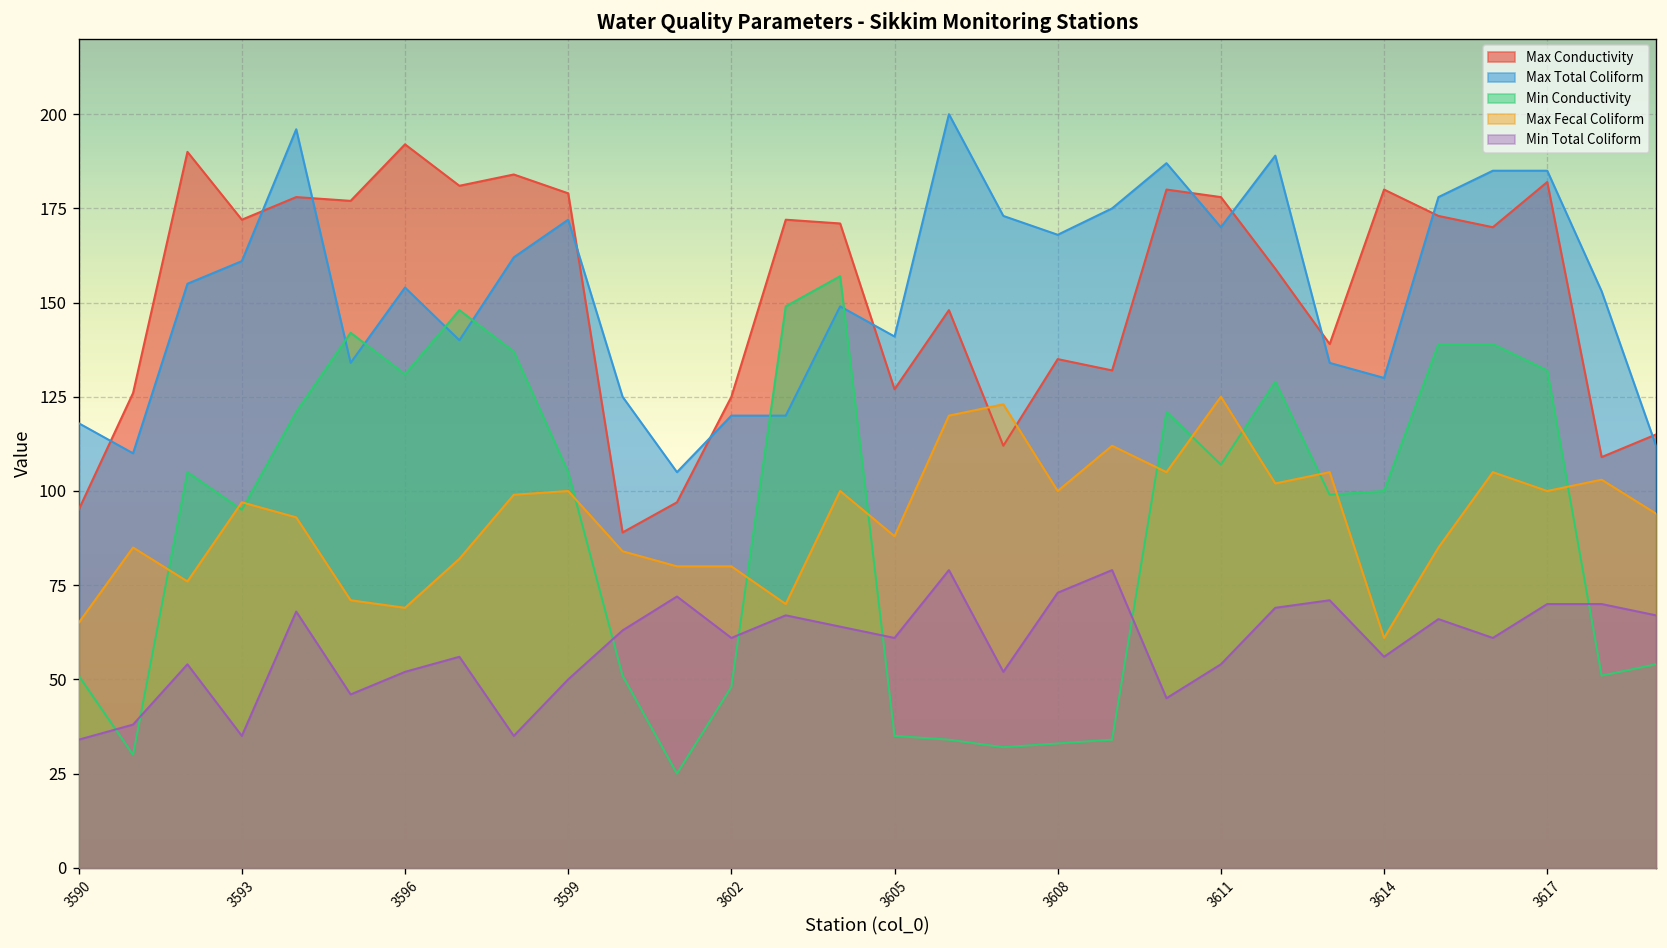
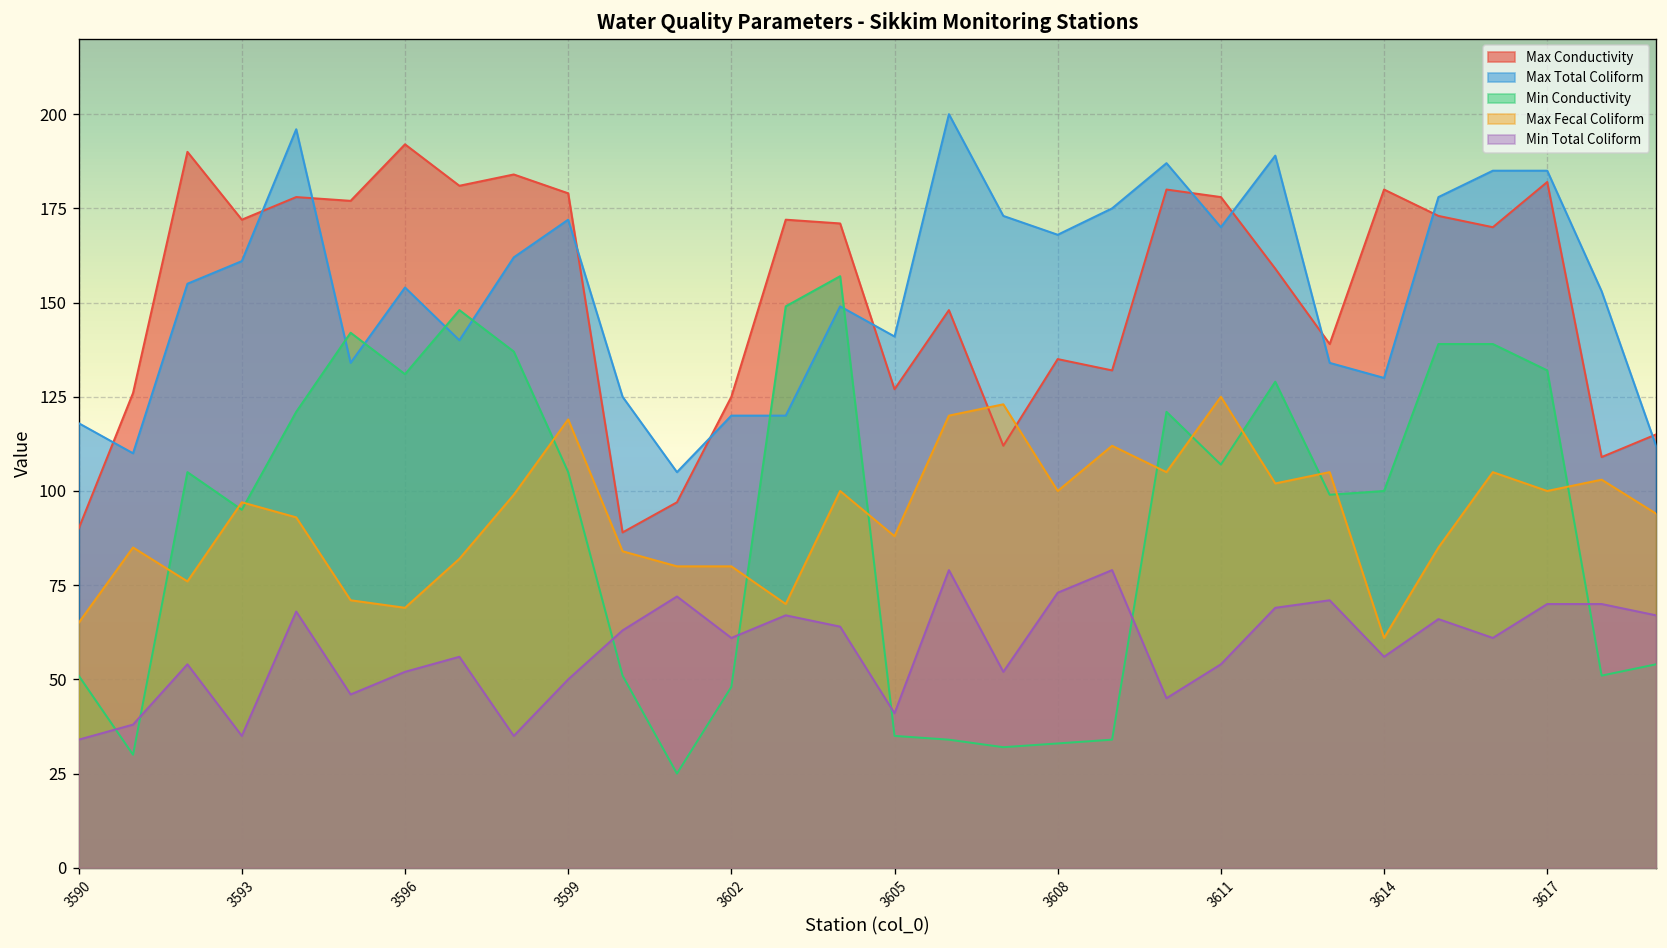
  {
    "Max Conductivity": {
-     "3590": 95,
+     "3590": 90,
      "3593": 172,
      "3596": 192,
      "3599": 179,
      "3602": 125,
      "3605": 127,
      "3608": 135,
      "3611": 178,
      "3614": 180,
      "3617": 182
    },
    "Max Total Coliform": {
      "3590": 118,
      "3593": 161,
      "3596": 154,
      "3599": 172,
      "3602": 120,
      "3605": 141,
      "3608": 168,
      "3611": 170,
      "3614": 130,
      "3617": 185
    },
    "Min Conductivity": {
      "3590": 51,
      "3593": 95,
      "3596": 131,
      "3599": 105,
      "3602": 48,
      "3605": 35,
      "3608": 33,
      "3611": 107,
      "3614": 100,
      "3617": 132
    },
    "Max Fecal Coliform": {
      "3590": 65,
      "3593": 97,
      "3596": 69,
-     "3599": 100,
+     "3599": 119,
      "3602": 80,
      "3605": 88,
      "3608": 100,
      "3611": 125,
      "3614": 61,
      "3617": 100
    },
    "Min Total Coliform": {
      "3590": 34,
      "3593": 35,
      "3596": 52,
      "3599": 50,
      "3602": 61,
-     "3605": 61,
+     "3605": 41,
      "3608": 73,
      "3611": 54,
      "3614": 56,
      "3617": 70
    }
  }
